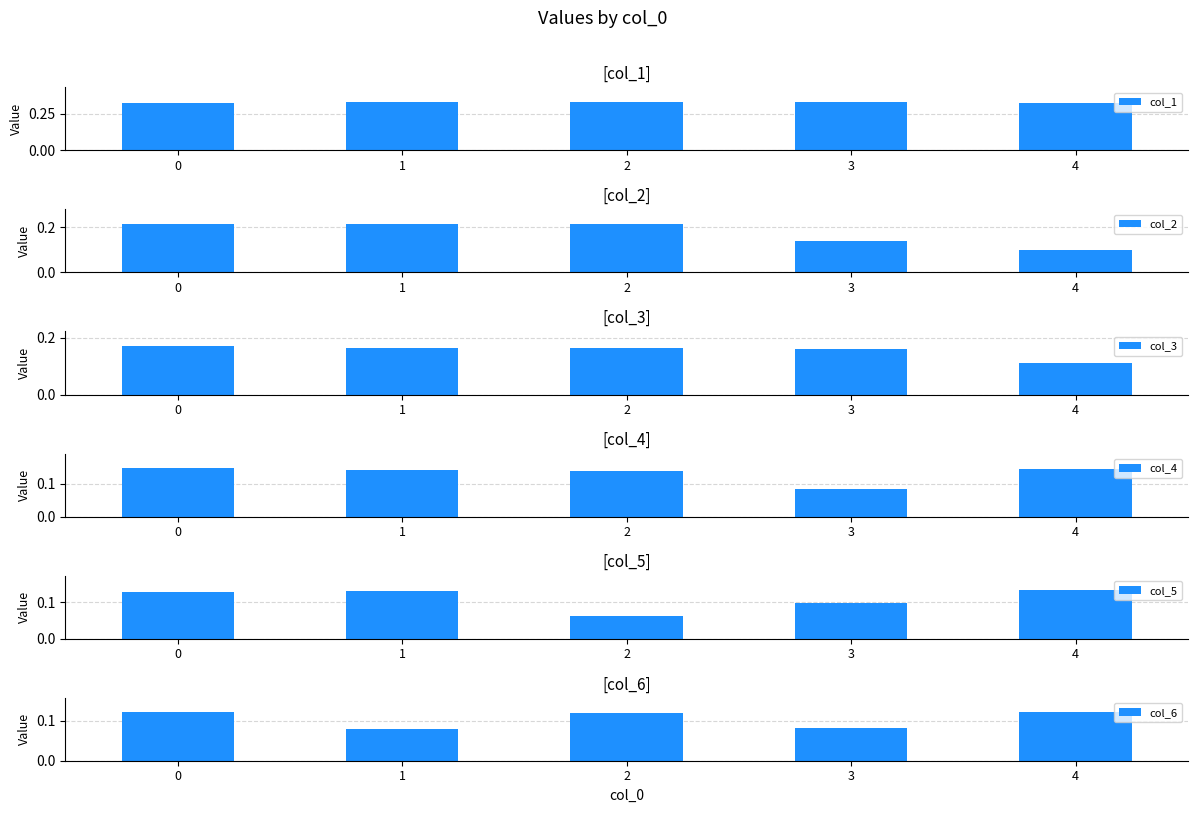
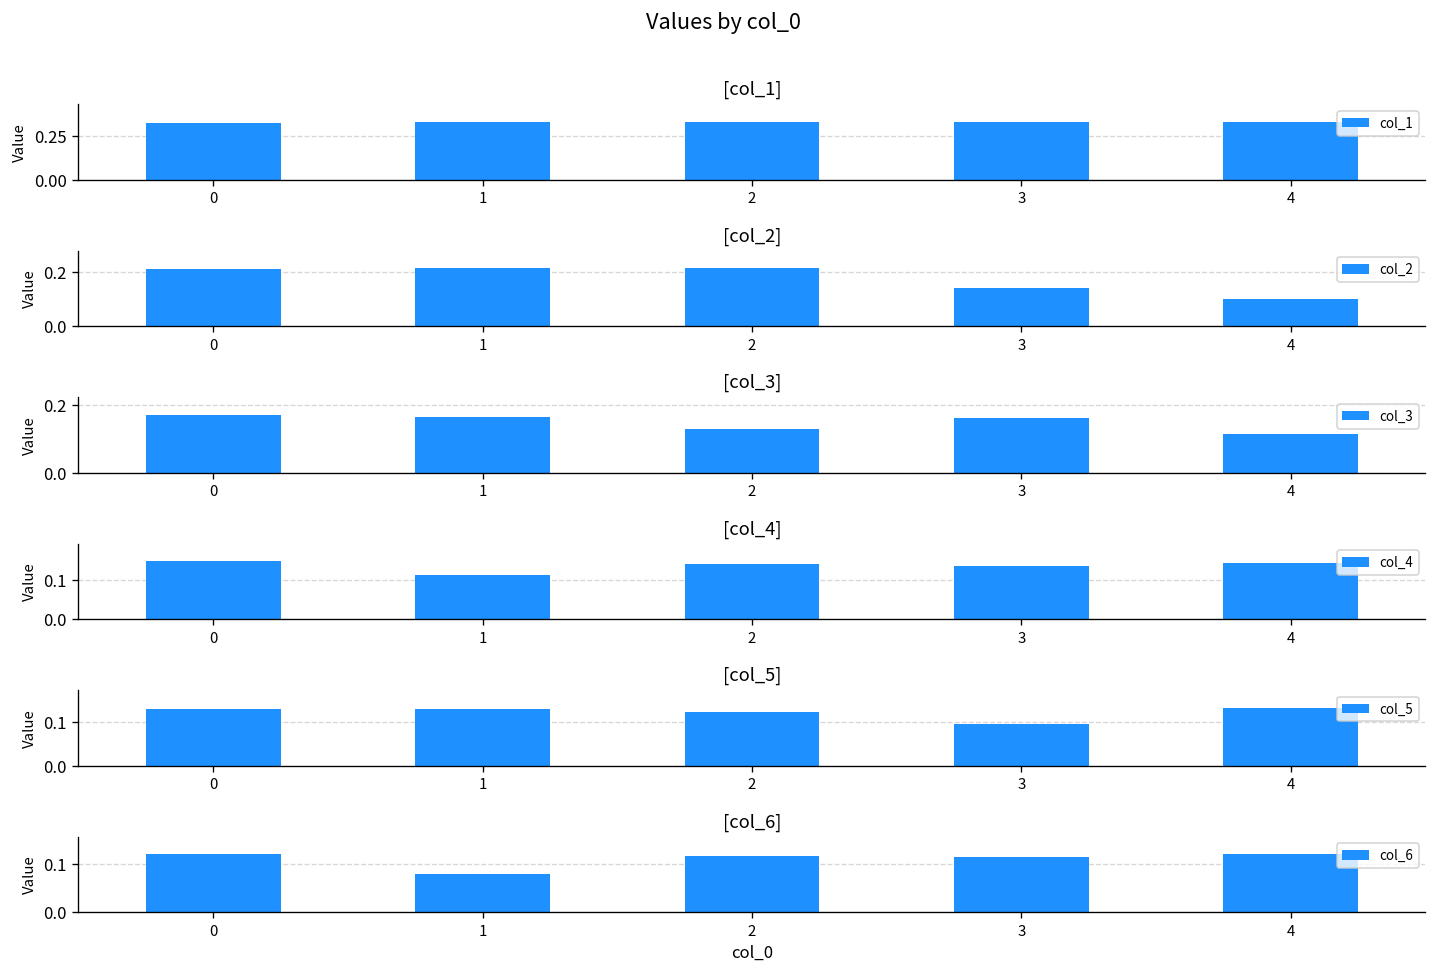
  {
    "[col_1]": {
      "0": 0.32,
      "1": 0.33,
      "2": 0.33,
      "3": 0.33,
      "4": 0.33
    },
    "[col_2]": {
      "0": 0.21,
      "1": 0.22,
      "2": 0.22,
      "3": 0.14,
      "4": 0.10
    },
    "[col_3]": {
      "0": 0.17,
      "1": 0.17,
-     "2": 0.17,
+     "2": 0.13,
      "3": 0.16,
      "4": 0.11
    },
    "[col_4]": {
      "0": 0.15,
-     "1": 0.14,
+     "1": 0.11,
      "2": 0.14,
-     "3": 0.08,
+     "3": 0.13,
      "4": 0.14
    },
    "[col_5]": {
      "0": 0.13,
      "1": 0.13,
-     "2": 0.06,
+     "2": 0.12,
      "3": 0.10,
      "4": 0.13
    },
    "[col_6]": {
      "0": 0.12,
      "1": 0.08,
      "2": 0.12,
-     "3": 0.08,
+     "3": 0.11,
      "4": 0.12
    }
  }
